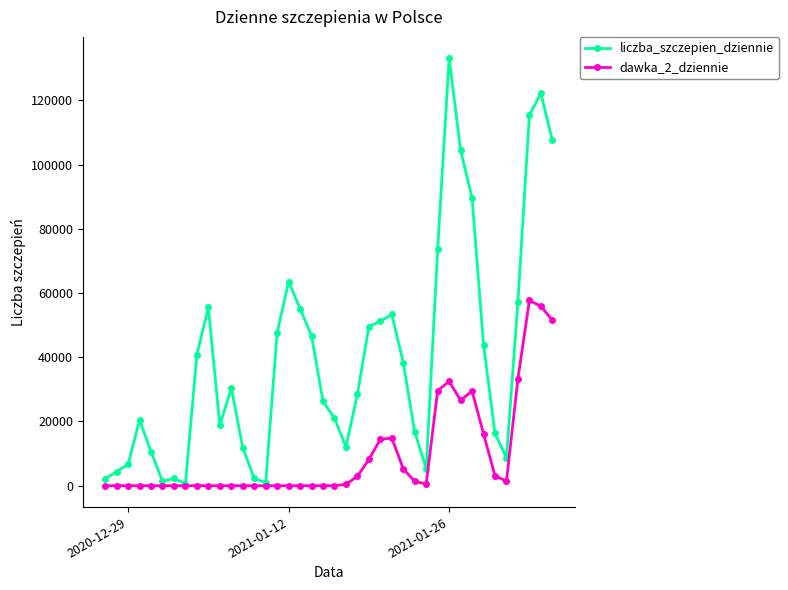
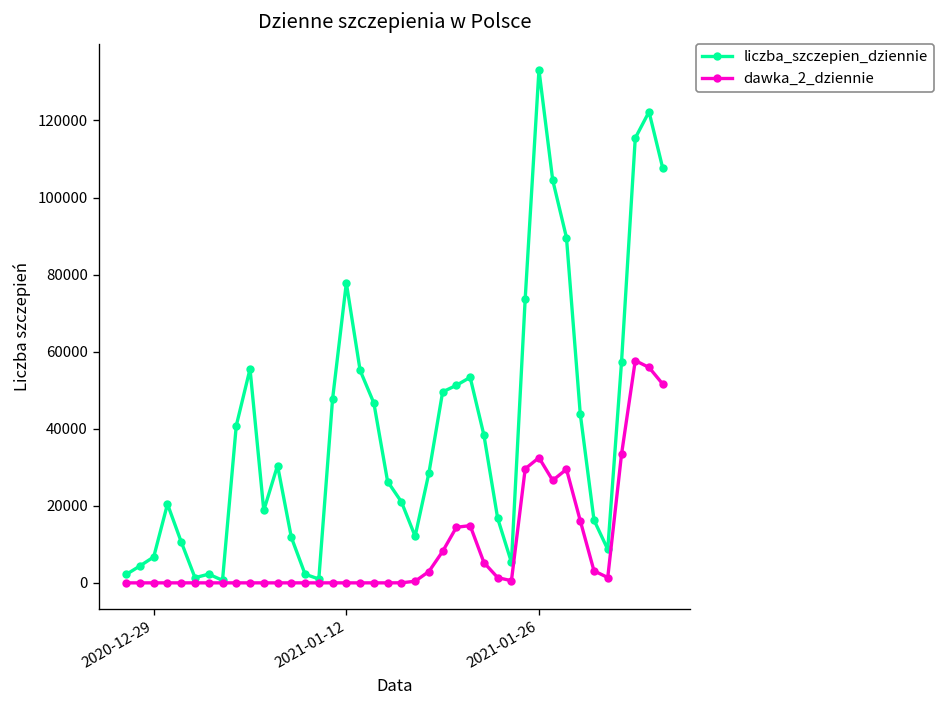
  {
    "liczba_szczepien_dziennie": {
      "2020-12-29": 7000,
-     "2021-01-12": 64000,
+     "2021-01-12": 78000,
      "2021-01-26": 133000
    },
    "dawka_2_dziennie": {
      "2020-12-29": 0,
      "2021-01-12": 0,
      "2021-01-26": 32000
    }
  }
